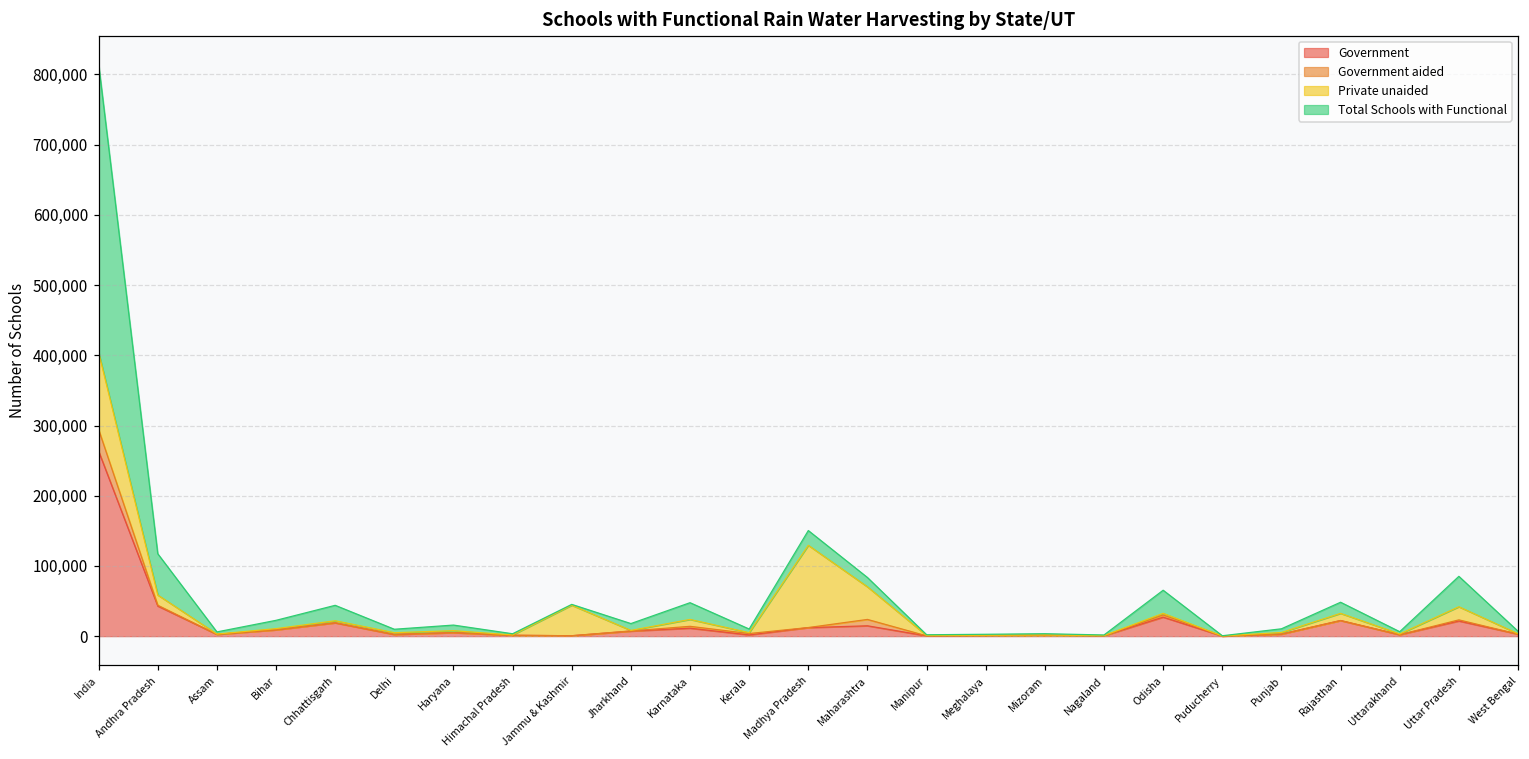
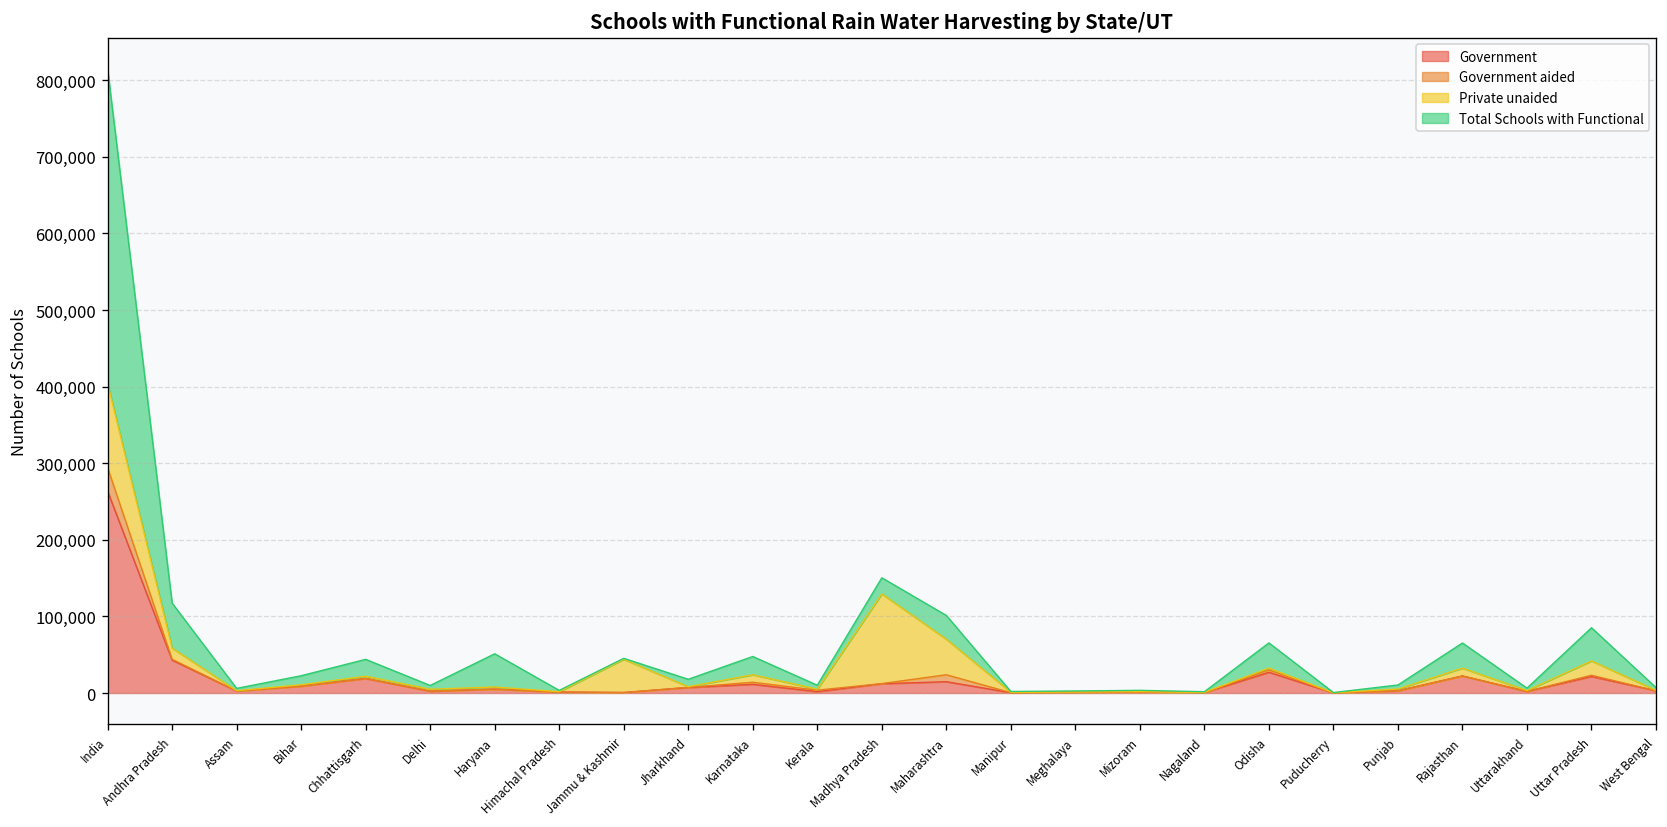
  {
    "Private unaided": {
      "India": "110,000",
      "Andhra Pradesh": "10,000",
      "Karnataka": "10,000",
      "Madhya Pradesh": "120,000",
      "Maharashtra": "50,000",
      "Rajasthan": "10,000",
      "Uttar Pradesh": "20,000"
    },
    "Total Schools with Functional": {
      "India": "410,000",
      "Andhra Pradesh": "60,000",
      "Bihar": "10,000",
      "Chhattisgarh": "20,000",
      "Delhi": "0",
-     "Haryana": "10,000",
+     "Haryana": "40,000",
      "Jharkhand": "10,000",
      "Karnataka": "20,000",
      "Kerala": "10,000",
      "Madhya Pradesh": "20,000",
-     "Maharashtra": "10,000",
+     "Maharashtra": "30,000",
      "Odisha": "30,000",
      "Punjab": "10,000",
-     "Rajasthan": "20,000",
+     "Rajasthan": "30,000",
      "Uttar Pradesh": "40,000"
    }
  }
